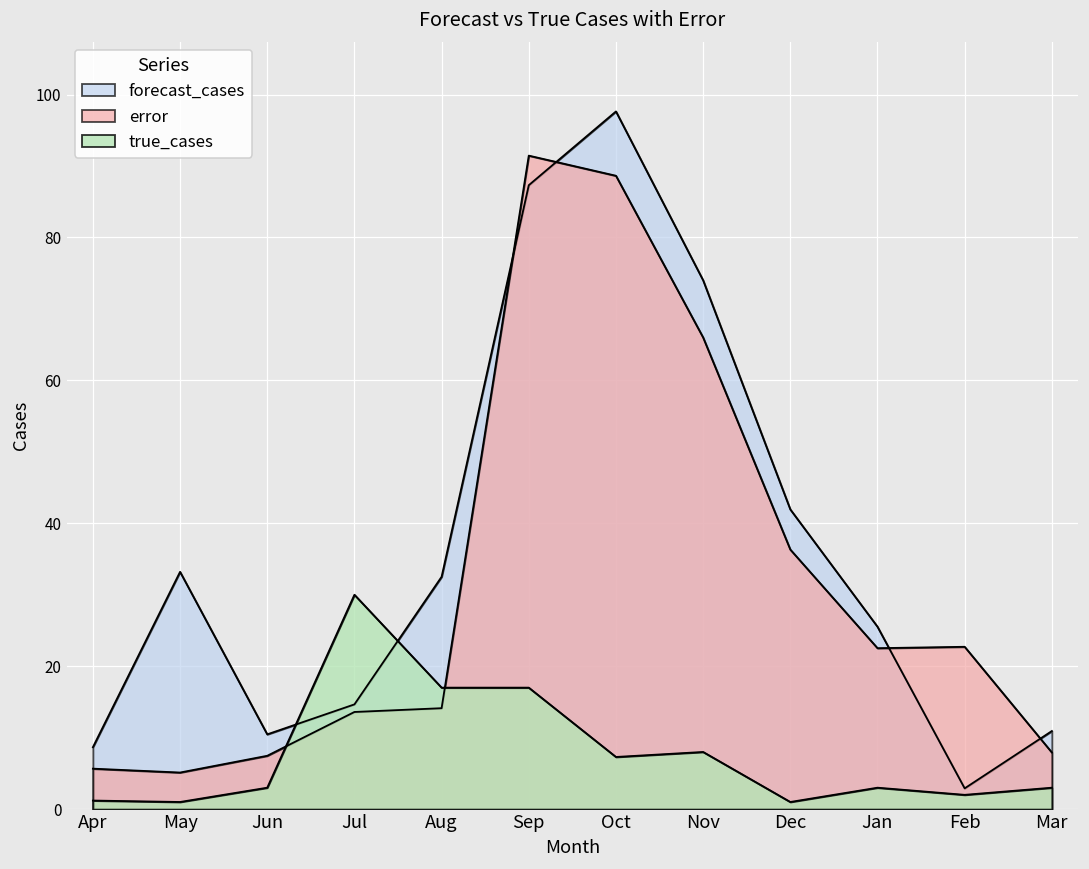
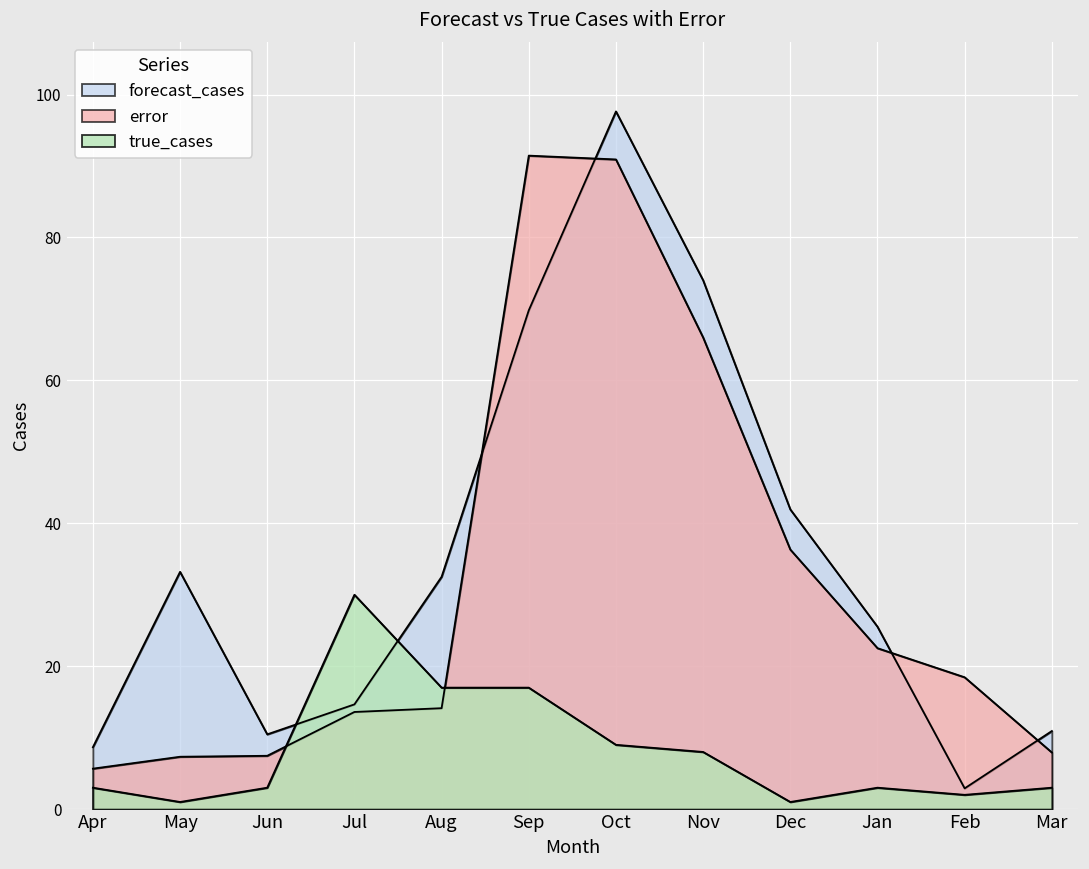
  {
    "forecast_cases": {
      "Apr": 9,
      "May": 33,
      "Jun": 10,
      "Jul": 15,
      "Aug": 33,
-     "Sep": 87,
+     "Sep": 70,
      "Oct": 98,
      "Nov": 74,
      "Dec": 42,
      "Jan": 26,
      "Feb": 3,
      "Mar": 11
    },
    "error": {
      "Apr": 6,
-     "May": 5,
+     "May": 7,
      "Jun": 7,
      "Jul": 14,
      "Aug": 14,
      "Sep": 91,
-     "Oct": 89,
+     "Oct": 91,
      "Nov": 66,
      "Dec": 36,
      "Jan": 23,
-     "Feb": 23,
+     "Feb": 18,
      "Mar": 8
    },
    "true_cases": {
-     "Apr": 1,
+     "Apr": 3,
      "May": 1,
      "Jun": 3,
      "Jul": 30,
      "Aug": 17,
      "Sep": 17,
-     "Oct": 7,
+     "Oct": 9,
      "Nov": 8,
      "Dec": 1,
      "Jan": 3,
      "Feb": 2,
      "Mar": 3
    }
  }
